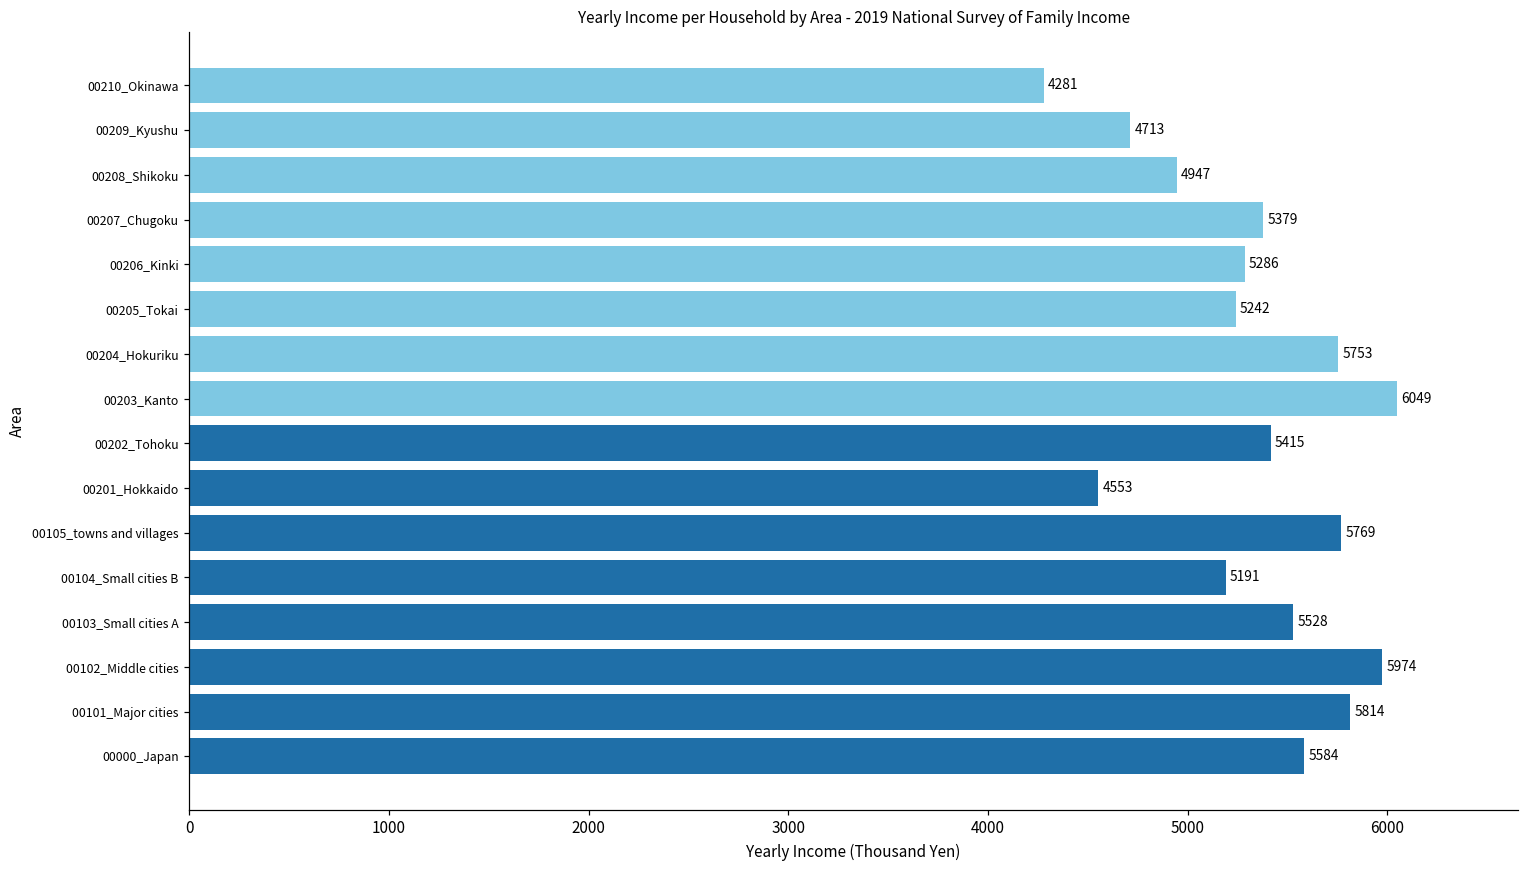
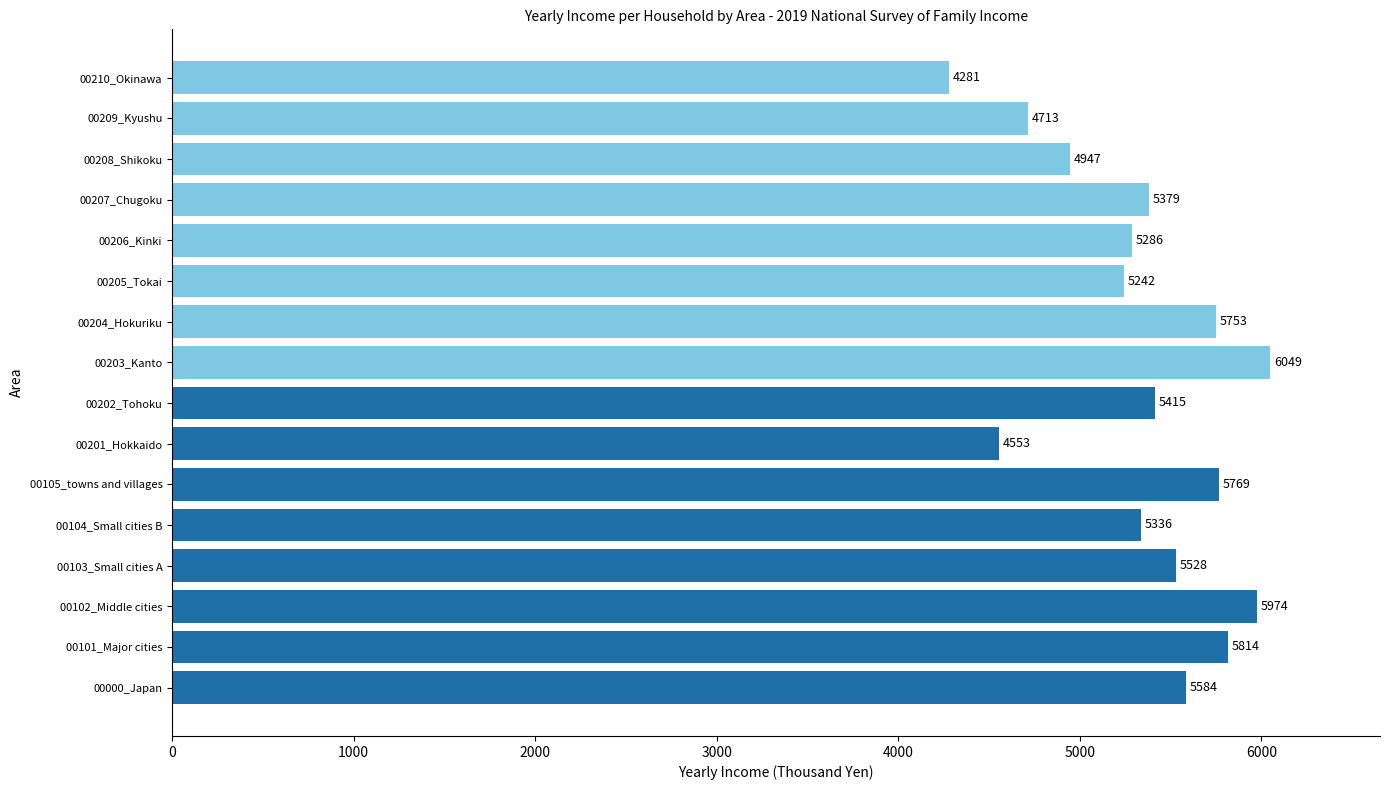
  {
    "00210_Okinawa": 4281,
    "00209_Kyushu": 4713,
    "00208_Shikoku": 4947,
    "00207_Chugoku": 5379,
    "00206_Kinki": 5286,
    "00205_Tokai": 5242,
    "00204_Hokuriku": 5753,
    "00203_Kanto": 6049,
    "00202_Tohoku": 5415,
    "00201_Hokkaido": 4553,
    "00105_towns and villages": 5769,
-   "00104_Small cities B": 5191,
+   "00104_Small cities B": 5336,
    "00103_Small cities A": 5528,
    "00102_Middle cities": 5974,
    "00101_Major cities": 5814,
    "00000_Japan": 5584
  }
